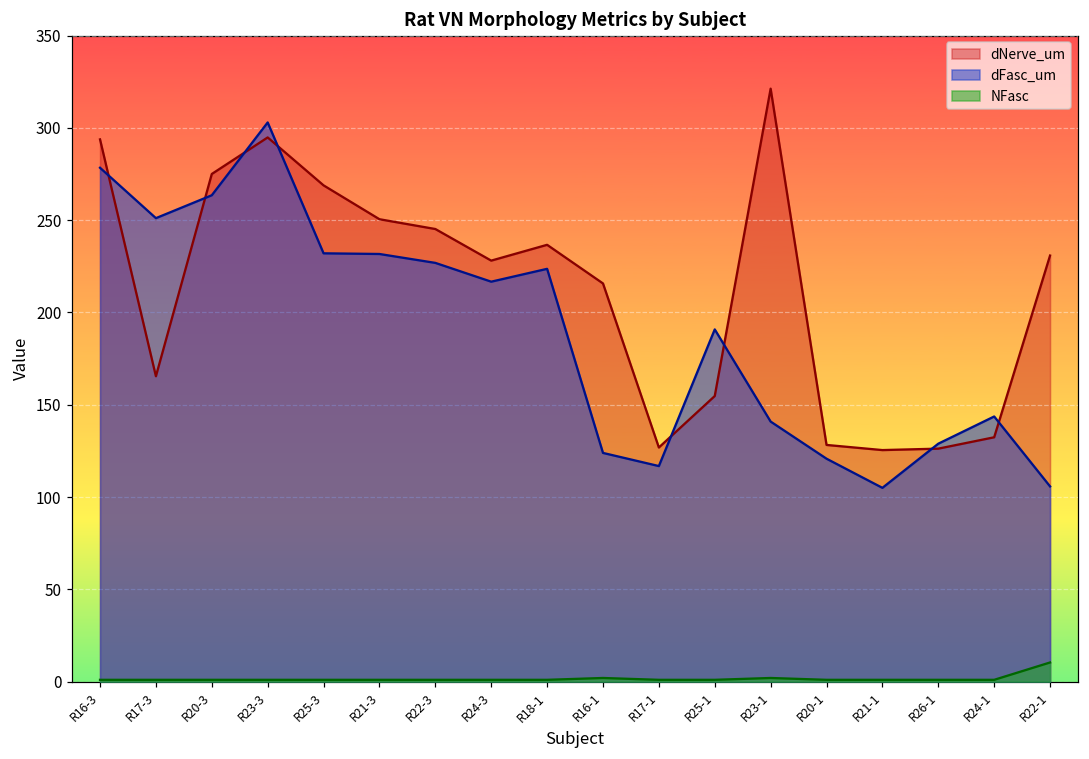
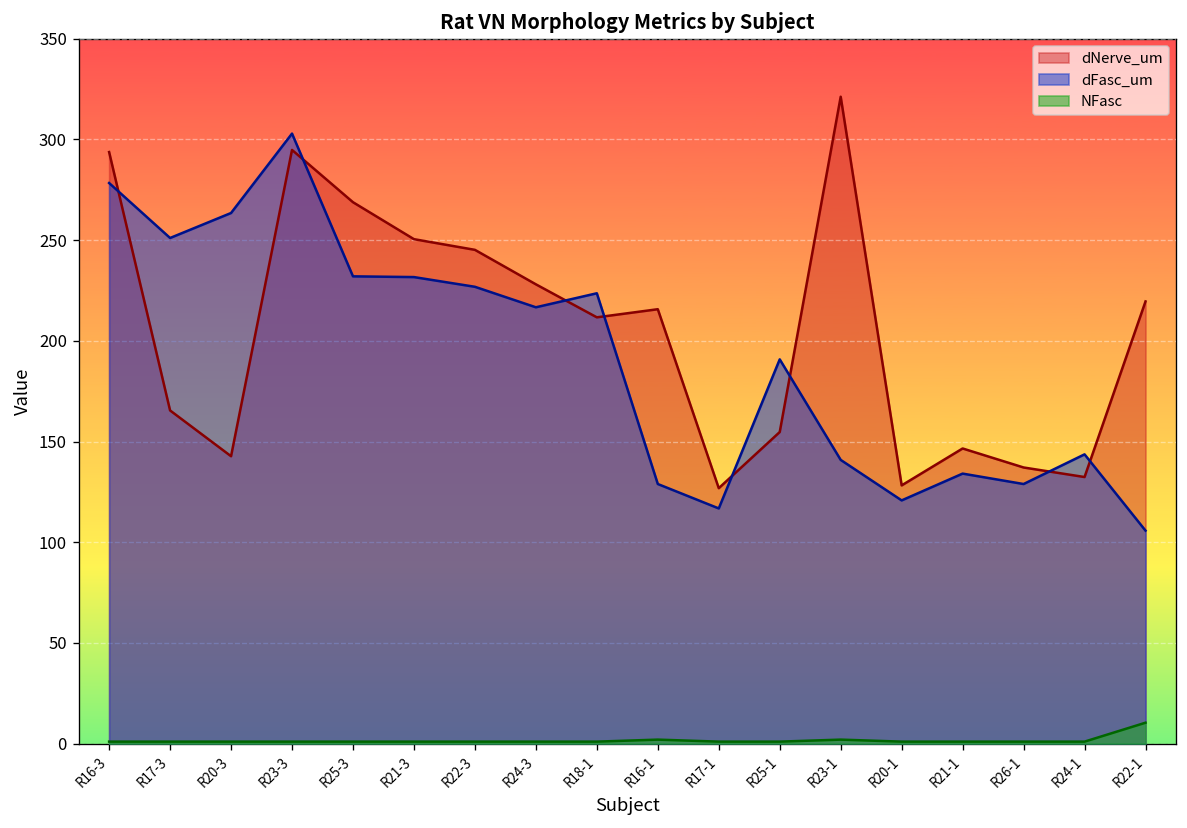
  {
    "dNerve_um": {
      "R16-3": 294,
      "R17-3": 165,
-     "R20-3": 275,
+     "R20-3": 143,
      "R23-3": 295,
      "R25-3": 269,
      "R21-3": 251,
      "R22-3": 245,
      "R24-3": 228,
-     "R18-1": 237,
+     "R18-1": 212,
      "R16-1": 216,
      "R17-1": 127,
      "R25-1": 155,
      "R23-1": 321,
      "R20-1": 128,
-     "R21-1": 125,
-     "R26-1": 126,
+     "R21-1": 147,
+     "R26-1": 137,
      "R24-1": 132,
-     "R22-1": 231
+     "R22-1": 220
    },
    "dFasc_um": {
      "R16-3": 278,
      "R17-3": 251,
      "R20-3": 263,
      "R23-3": 303,
      "R25-3": 232,
      "R21-3": 232,
      "R22-3": 227,
      "R24-3": 217,
      "R18-1": 224,
-     "R16-1": 124,
+     "R16-1": 129,
      "R17-1": 117,
      "R25-1": 191,
      "R23-1": 141,
      "R20-1": 121,
-     "R21-1": 105,
+     "R21-1": 134,
      "R26-1": 129,
      "R24-1": 144,
      "R22-1": 106
    },
    "NFasc": {
      "R16-3": 1,
      "R17-3": 1,
      "R20-3": 1,
      "R23-3": 1,
      "R25-3": 1,
      "R21-3": 1,
      "R22-3": 1,
      "R24-3": 1,
      "R18-1": 1,
      "R16-1": 2,
      "R17-1": 1,
      "R25-1": 1,
      "R23-1": 2,
      "R20-1": 1,
      "R21-1": 1,
      "R26-1": 1,
      "R24-1": 1,
      "R22-1": 10
    }
  }
